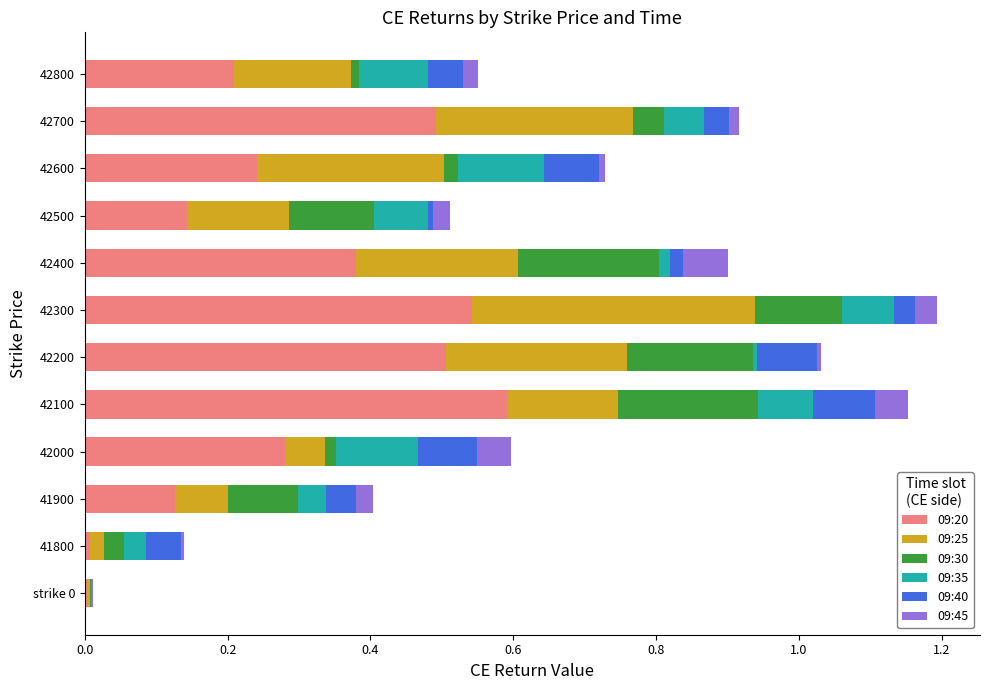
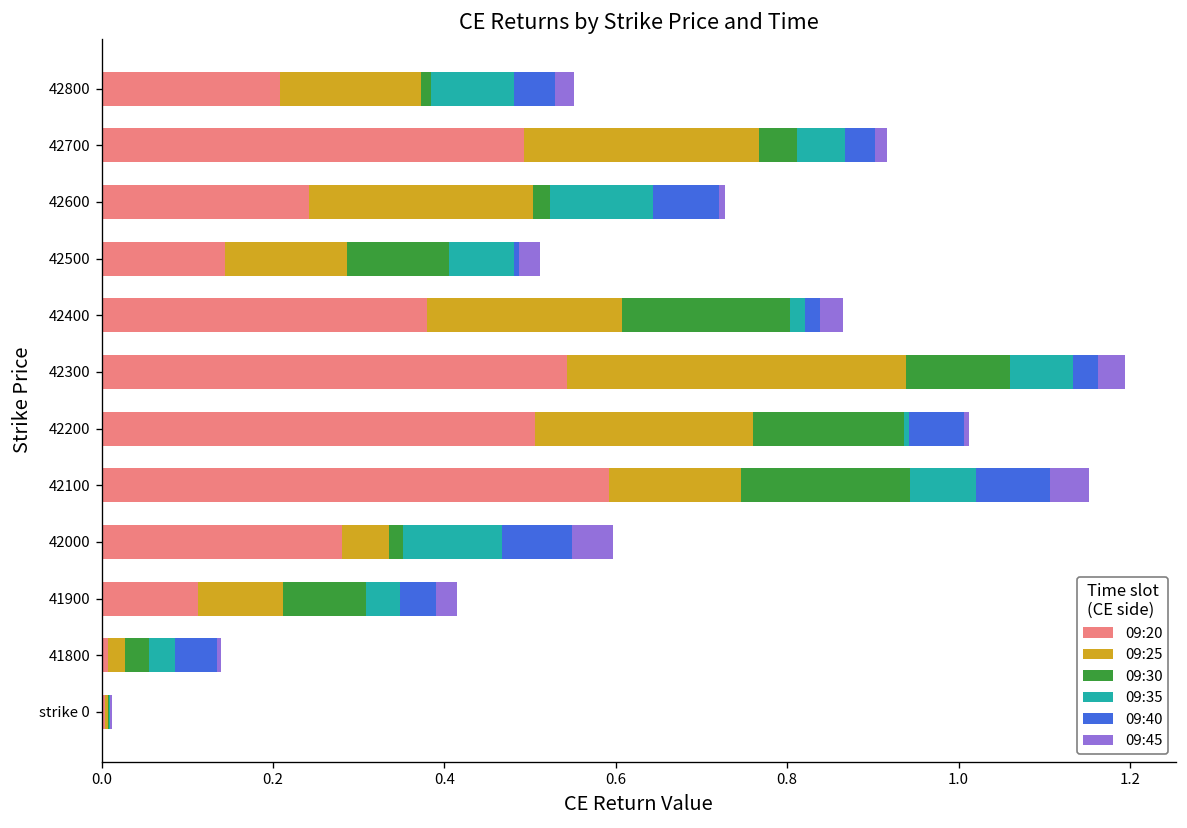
  {
    "09:20": {
      "42800": 0.21,
      "42700": 0.49,
      "42600": 0.24,
      "42500": 0.14,
      "42400": 0.38,
      "42300": 0.54,
      "42200": 0.51,
      "42100": 0.59,
      "42000": 0.28,
-     "41900": 0.13,
+     "41900": 0.11,
      "41800": 0.01
    },
    "09:25": {
      "42800": 0.16,
      "42700": 0.28,
      "42600": 0.26,
      "42500": 0.14,
      "42400": 0.23,
      "42300": 0.40,
      "42200": 0.25,
      "42100": 0.15,
      "42000": 0.06,
-     "41900": 0.07,
+     "41900": 0.10,
      "41800": 0.02,
      "strike 0": 0.00
    },
    "09:30": {
      "42800": 0.01,
      "42700": 0.04,
      "42600": 0.02,
      "42500": 0.12,
      "42400": 0.20,
      "42300": 0.12,
      "42200": 0.18,
      "42100": 0.20,
      "42000": 0.02,
      "41900": 0.10,
      "41800": 0.03
    },
    "09:35": {
      "42800": 0.10,
      "42700": 0.06,
      "42600": 0.12,
      "42500": 0.08,
      "42400": 0.02,
      "42300": 0.07,
      "42200": 0.01,
      "42100": 0.08,
      "42000": 0.12,
      "41900": 0.04,
      "41800": 0.03
    },
    "09:40": {
      "42800": 0.05,
      "42700": 0.04,
      "42600": 0.08,
      "42500": 0.01,
      "42400": 0.02,
      "42300": 0.03,
-     "42200": 0.08,
+     "42200": 0.06,
      "42100": 0.09,
      "42000": 0.08,
      "41900": 0.04,
      "41800": 0.05
    },
    "09:45": {
      "42800": 0.02,
      "42700": 0.01,
      "42600": 0.01,
      "42500": 0.02,
-     "42400": 0.06,
+     "42400": 0.03,
      "42300": 0.03,
      "42200": 0.01,
      "42100": 0.05,
      "42000": 0.05,
      "41900": 0.02,
      "41800": 0.01
    }
  }
